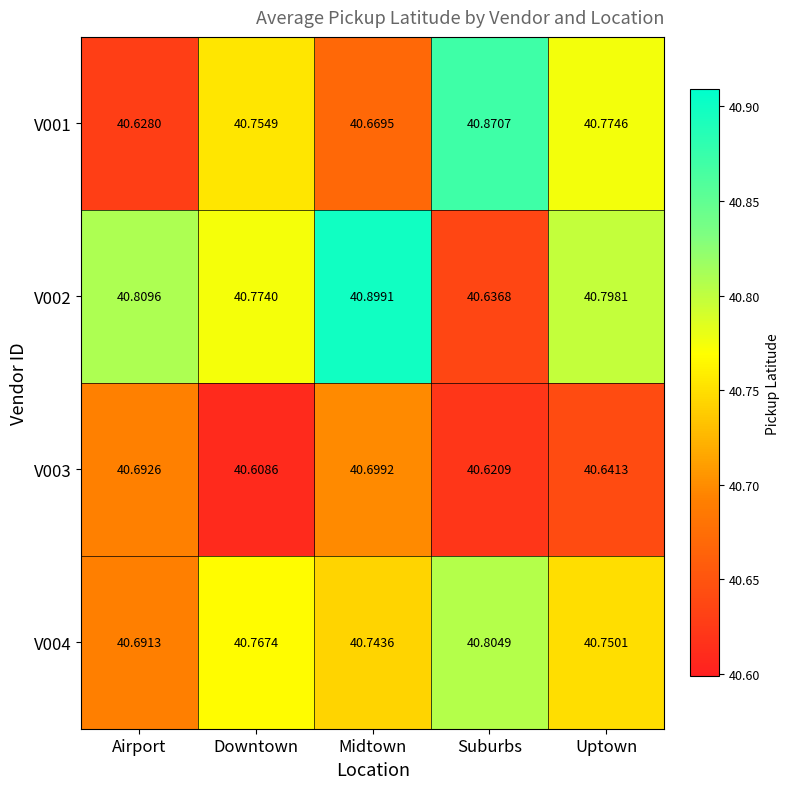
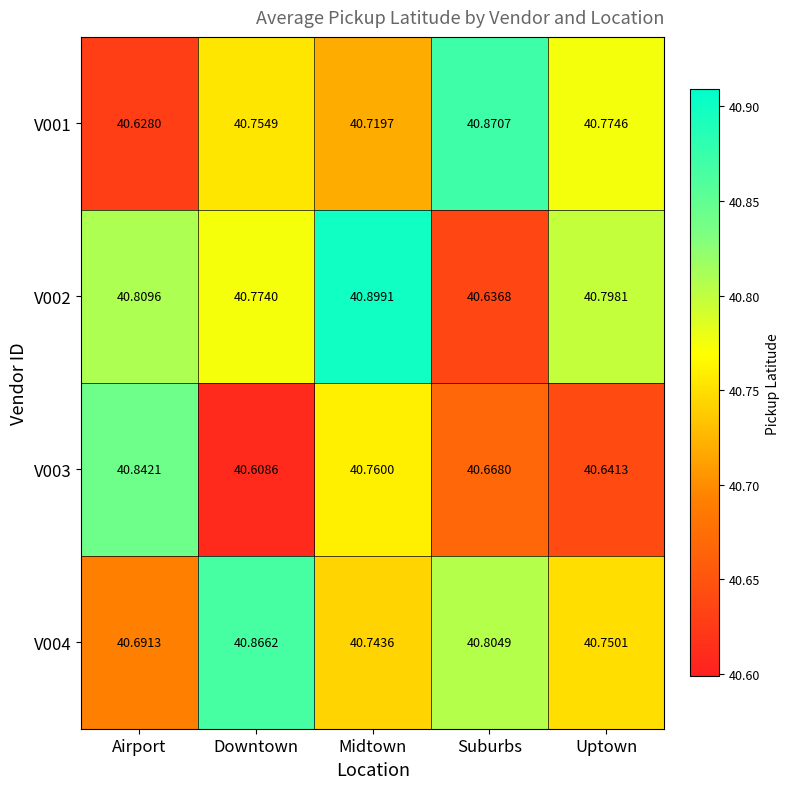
  {
    "V001": {
      "Airport": 40.6280,
      "Downtown": 40.7549,
-     "Midtown": 40.6695,
+     "Midtown": 40.7197,
      "Suburbs": 40.8707,
      "Uptown": 40.7746
    },
    "V002": {
      "Airport": 40.8096,
      "Downtown": 40.7740,
      "Midtown": 40.8991,
      "Suburbs": 40.6368,
      "Uptown": 40.7981
    },
    "V003": {
-     "Airport": 40.6926,
+     "Airport": 40.8421,
      "Downtown": 40.6086,
-     "Midtown": 40.6992,
-     "Suburbs": 40.6209,
+     "Midtown": 40.7600,
+     "Suburbs": 40.6680,
      "Uptown": 40.6413
    },
    "V004": {
      "Airport": 40.6913,
-     "Downtown": 40.7674,
+     "Downtown": 40.8662,
      "Midtown": 40.7436,
      "Suburbs": 40.8049,
      "Uptown": 40.7501
    }
  }
